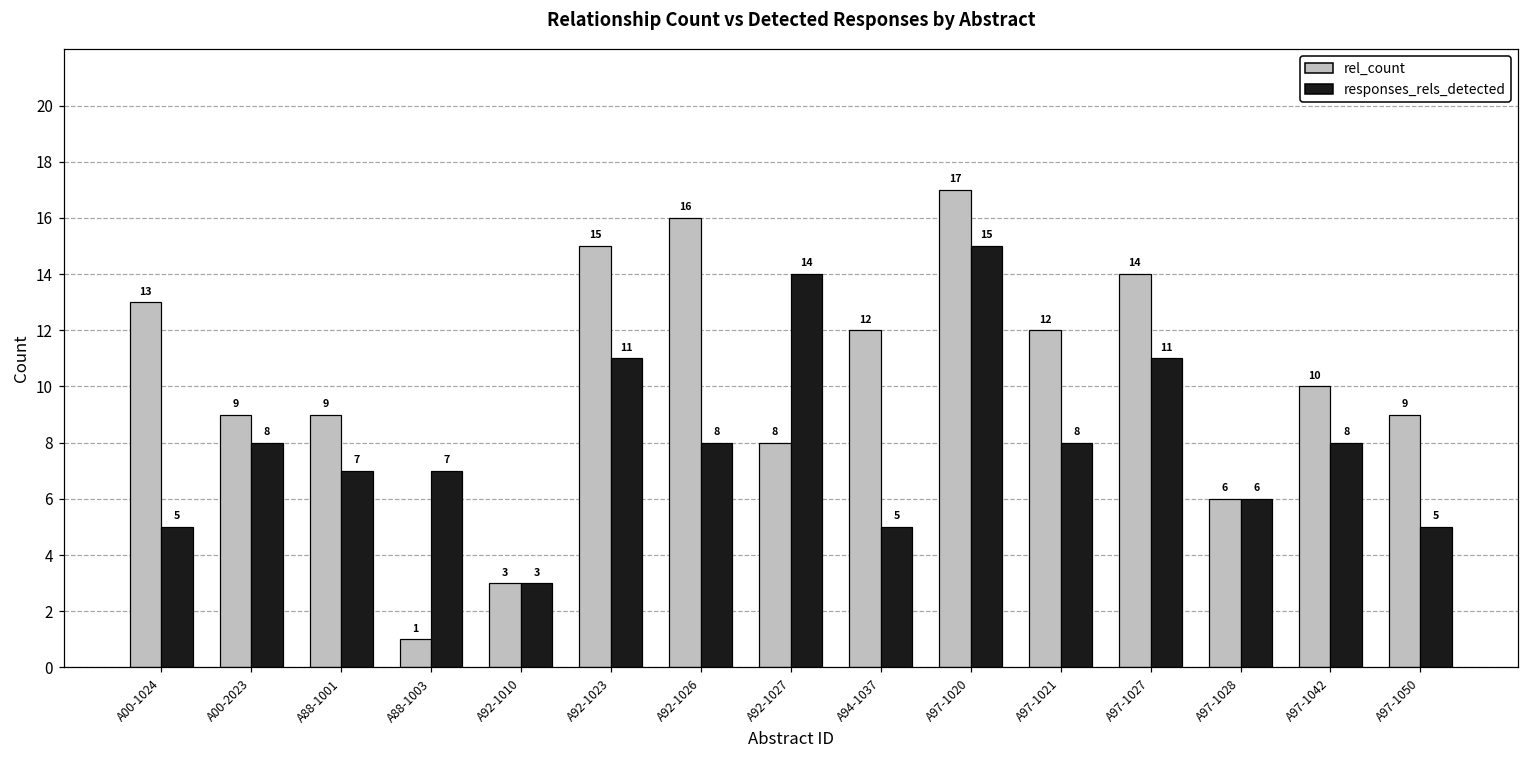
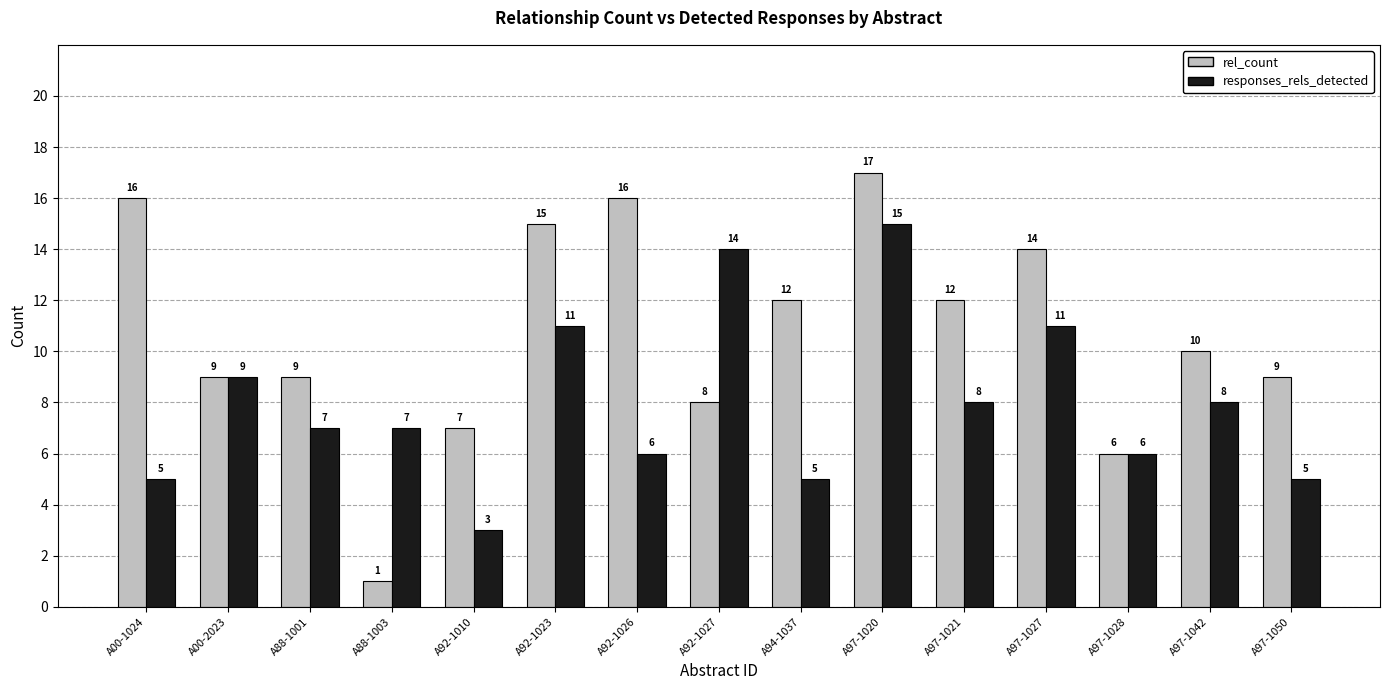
  {
    "rel_count": {
-     "A00-1024": 13,
+     "A00-1024": 16,
      "A00-2023": 9,
      "A88-1001": 9,
      "A88-1003": 1,
-     "A92-1010": 3,
+     "A92-1010": 7,
      "A92-1023": 15,
      "A92-1026": 16,
      "A92-1027": 8,
      "A94-1037": 12,
      "A97-1020": 17,
      "A97-1021": 12,
      "A97-1027": 14,
      "A97-1028": 6,
      "A97-1042": 10,
      "A97-1050": 9
    },
    "responses_rels_detected": {
      "A00-1024": 5,
-     "A00-2023": 8,
+     "A00-2023": 9,
      "A88-1001": 7,
      "A88-1003": 7,
      "A92-1010": 3,
      "A92-1023": 11,
-     "A92-1026": 8,
+     "A92-1026": 6,
      "A92-1027": 14,
      "A94-1037": 5,
      "A97-1020": 15,
      "A97-1021": 8,
      "A97-1027": 11,
      "A97-1028": 6,
      "A97-1042": 8,
      "A97-1050": 5
    }
  }
